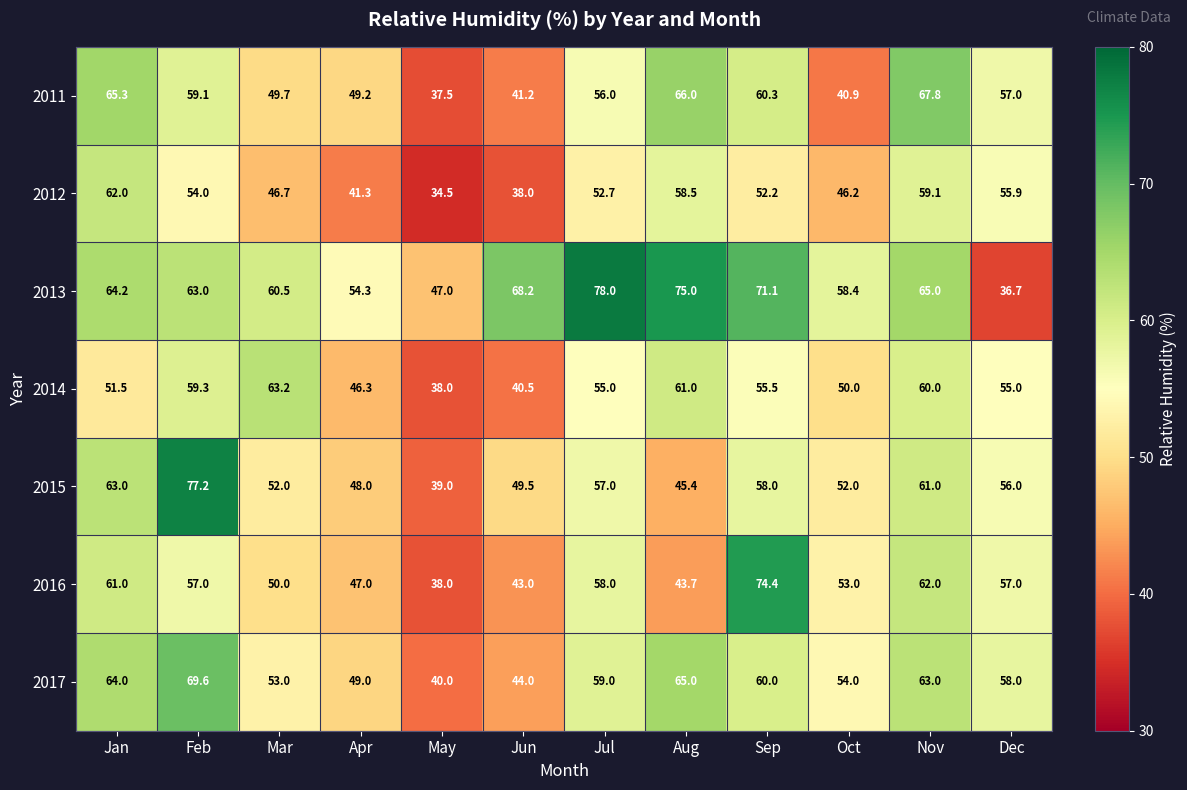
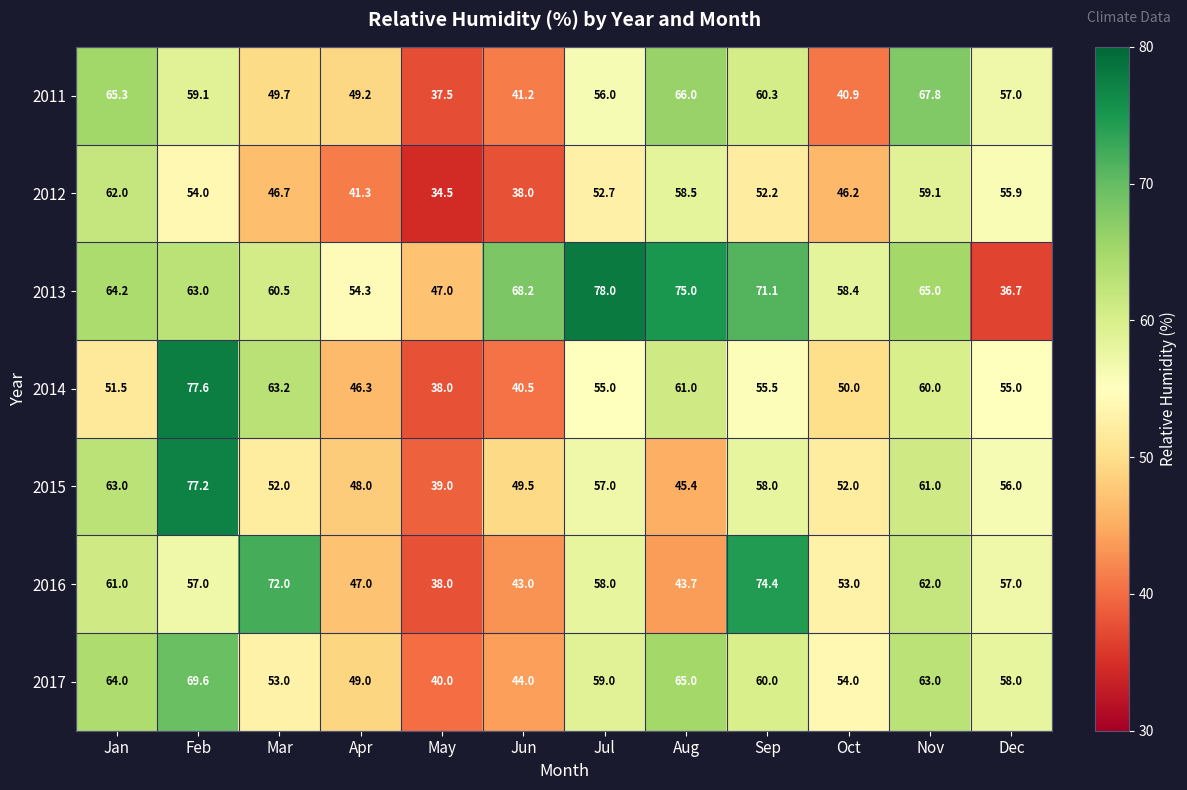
  {
    "2011": {
      "Jan": 65.3,
      "Feb": 59.1,
      "Mar": 49.7,
      "Apr": 49.2,
      "May": 37.5,
      "Jun": 41.2,
      "Jul": 56.0,
      "Aug": 66.0,
      "Sep": 60.3,
      "Oct": 40.9,
      "Nov": 67.8,
      "Dec": 57.0
    },
    "2012": {
      "Jan": 62.0,
      "Feb": 54.0,
      "Mar": 46.7,
      "Apr": 41.3,
      "May": 34.5,
      "Jun": 38.0,
      "Jul": 52.7,
      "Aug": 58.5,
      "Sep": 52.2,
      "Oct": 46.2,
      "Nov": 59.1,
      "Dec": 55.9
    },
    "2013": {
      "Jan": 64.2,
      "Feb": 63.0,
      "Mar": 60.5,
      "Apr": 54.3,
      "May": 47.0,
      "Jun": 68.2,
      "Jul": 78.0,
      "Aug": 75.0,
      "Sep": 71.1,
      "Oct": 58.4,
      "Nov": 65.0,
      "Dec": 36.7
    },
    "2014": {
      "Jan": 51.5,
-     "Feb": 59.3,
+     "Feb": 77.6,
      "Mar": 63.2,
      "Apr": 46.3,
      "May": 38.0,
      "Jun": 40.5,
      "Jul": 55.0,
      "Aug": 61.0,
      "Sep": 55.5,
      "Oct": 50.0,
      "Nov": 60.0,
      "Dec": 55.0
    },
    "2015": {
      "Jan": 63.0,
      "Feb": 77.2,
      "Mar": 52.0,
      "Apr": 48.0,
      "May": 39.0,
      "Jun": 49.5,
      "Jul": 57.0,
      "Aug": 45.4,
      "Sep": 58.0,
      "Oct": 52.0,
      "Nov": 61.0,
      "Dec": 56.0
    },
    "2016": {
      "Jan": 61.0,
      "Feb": 57.0,
-     "Mar": 50.0,
+     "Mar": 72.0,
      "Apr": 47.0,
      "May": 38.0,
      "Jun": 43.0,
      "Jul": 58.0,
      "Aug": 43.7,
      "Sep": 74.4,
      "Oct": 53.0,
      "Nov": 62.0,
      "Dec": 57.0
    },
    "2017": {
      "Jan": 64.0,
      "Feb": 69.6,
      "Mar": 53.0,
      "Apr": 49.0,
      "May": 40.0,
      "Jun": 44.0,
      "Jul": 59.0,
      "Aug": 65.0,
      "Sep": 60.0,
      "Oct": 54.0,
      "Nov": 63.0,
      "Dec": 58.0
    }
  }
